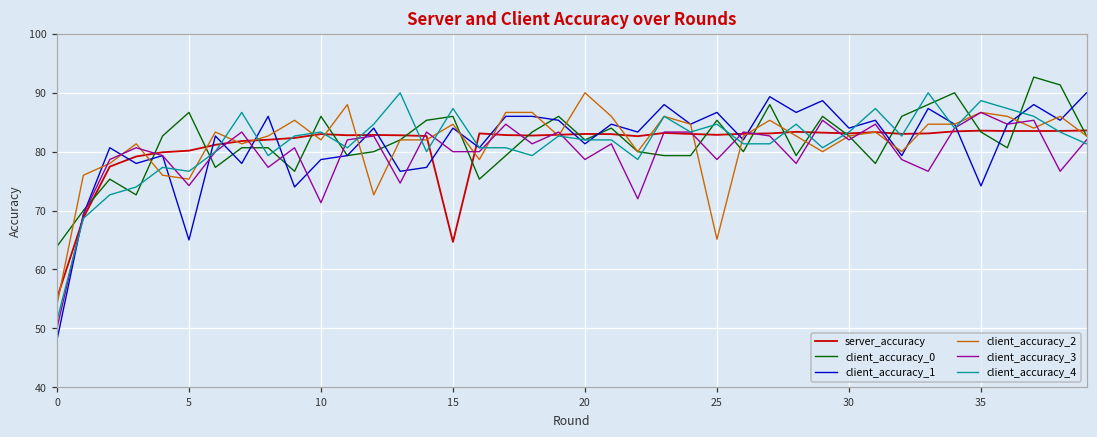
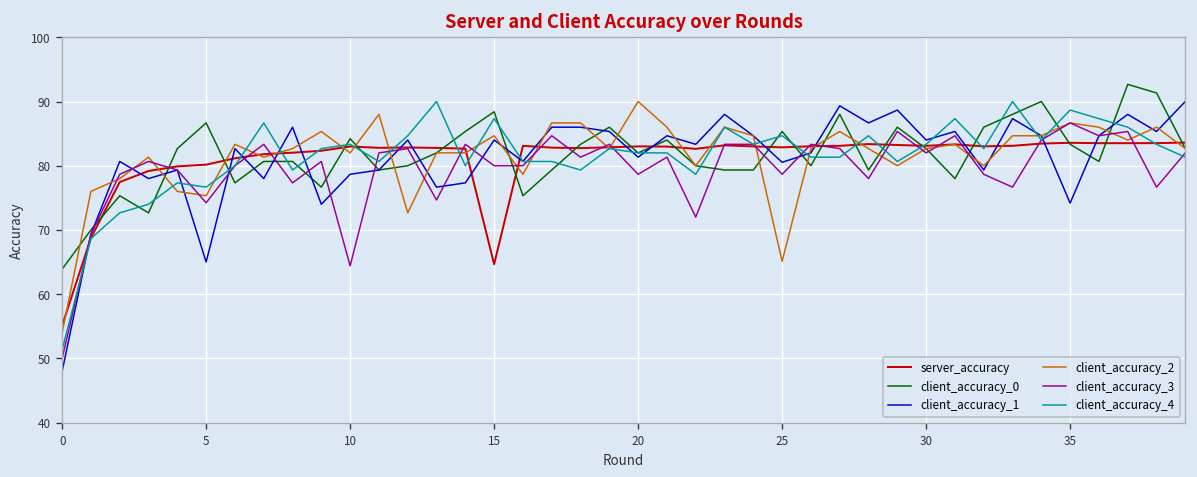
  {
    "server_accuracy": {
      "0": 55,
      "5": 80,
      "15": 65,
      "20": 83,
      "25": 83
    },
    "client_accuracy_0": {
      "0": 64,
      "5": 87,
-     "10": 86,
-     "15": 86,
+     "10": 84,
+     "15": 88,
      "25": 85
    },
    "client_accuracy_1": {
      "0": 48,
      "5": 65,
      "10": 79,
      "15": 84,
      "20": 81,
-     "25": 87,
+     "25": 81,
      "30": 84,
      "35": 74
    },
    "client_accuracy_2": {
      "0": 54,
      "5": 75,
      "10": 82,
      "15": 85,
      "20": 90,
      "25": 65
    },
    "client_accuracy_3": {
      "0": 50,
      "5": 74,
-     "10": 71,
+     "10": 64,
      "15": 80,
      "20": 79,
      "25": 79,
      "30": 82
    },
    "client_accuracy_4": {
      "0": 51,
      "5": 77,
      "15": 87,
      "25": 85,
      "35": 89
    }
  }
